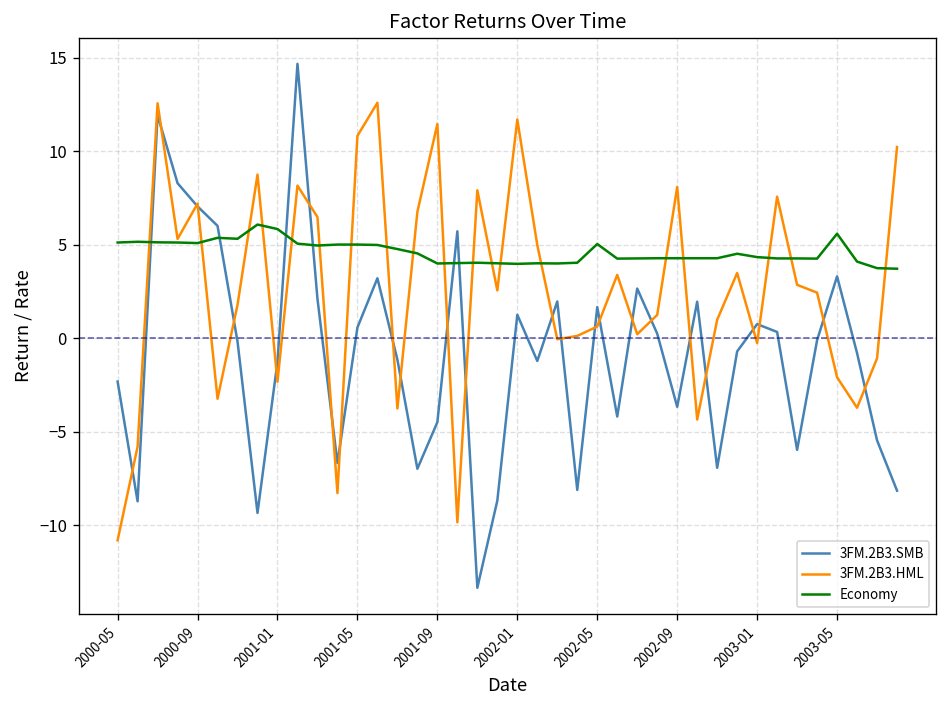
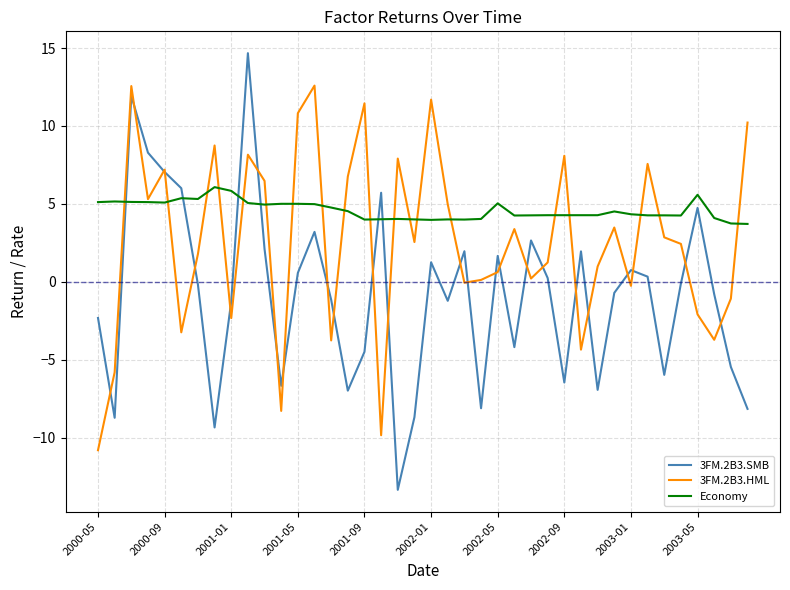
  {
    "3FM.2B3.SMB": {
      "2000-05": -2.3,
      "2001-01": -1.3,
      "2001-05": 0.6,
      "2001-09": -4.5,
      "2002-01": 1.3,
      "2002-05": 1.7,
-     "2002-09": -3.7,
+     "2002-09": -6.5,
      "2003-01": 0.8,
-     "2003-05": 3.3
+     "2003-05": 4.8
    },
    "3FM.2B3.HML": {
      "2000-05": -10.8,
      "2001-01": -2.3,
      "2001-05": 10.8,
      "2001-09": 11.5,
      "2002-01": 11.7,
      "2002-05": 0.6,
      "2002-09": 8.1,
      "2003-01": -0.3,
      "2003-05": -2.1
    },
    "Economy": {
      "2000-05": 5.1,
      "2000-09": 5.1,
      "2001-01": 5.8,
      "2001-05": 5.0,
      "2001-09": 4.0,
      "2002-01": 4.0,
      "2002-05": 5.0,
      "2002-09": 4.3,
      "2003-01": 4.3,
      "2003-05": 5.6
    }
  }
